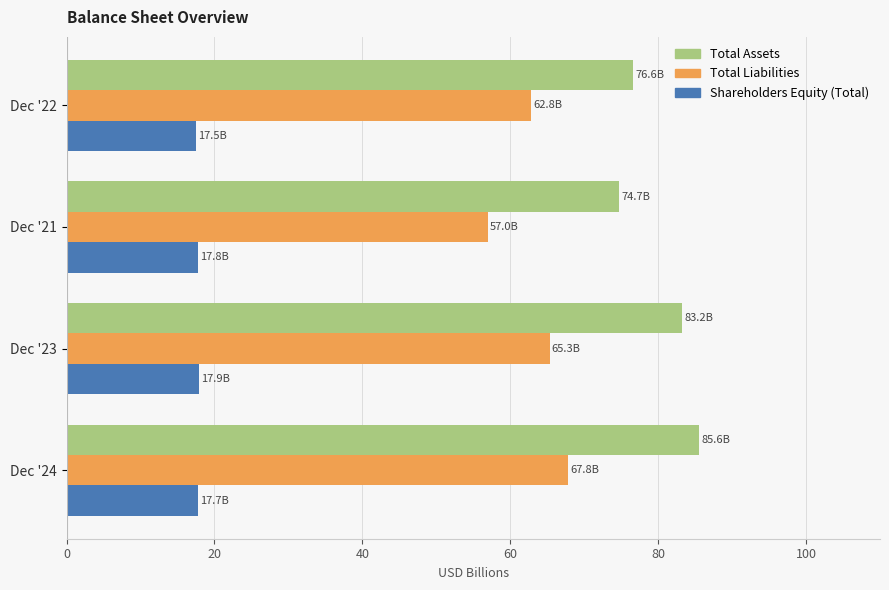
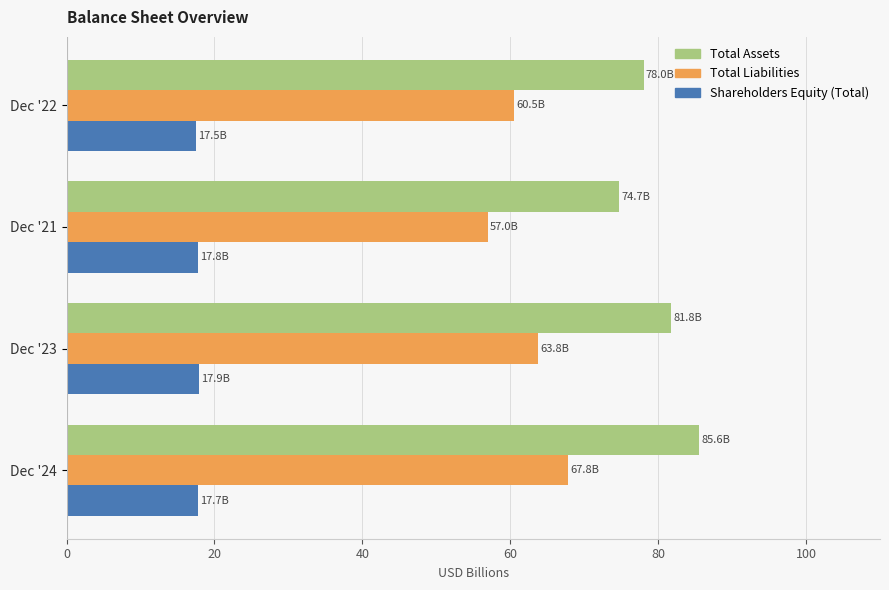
  {
    "Total Assets": {
-     "Dec '22": "76.6B",
+     "Dec '22": "78.0B",
      "Dec '21": "74.7B",
-     "Dec '23": "83.2B",
+     "Dec '23": "81.8B",
      "Dec '24": "85.6B"
    },
    "Total Liabilities": {
-     "Dec '22": "62.8B",
+     "Dec '22": "60.5B",
      "Dec '21": "57.0B",
-     "Dec '23": "65.3B",
+     "Dec '23": "63.8B",
      "Dec '24": "67.8B"
    },
    "Shareholders Equity (Total)": {
      "Dec '22": "17.5B",
      "Dec '21": "17.8B",
      "Dec '23": "17.9B",
      "Dec '24": "17.7B"
    }
  }
